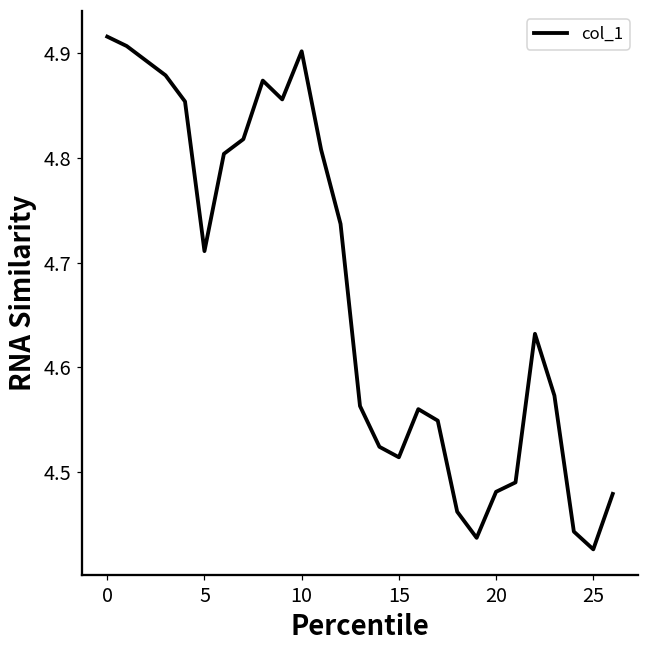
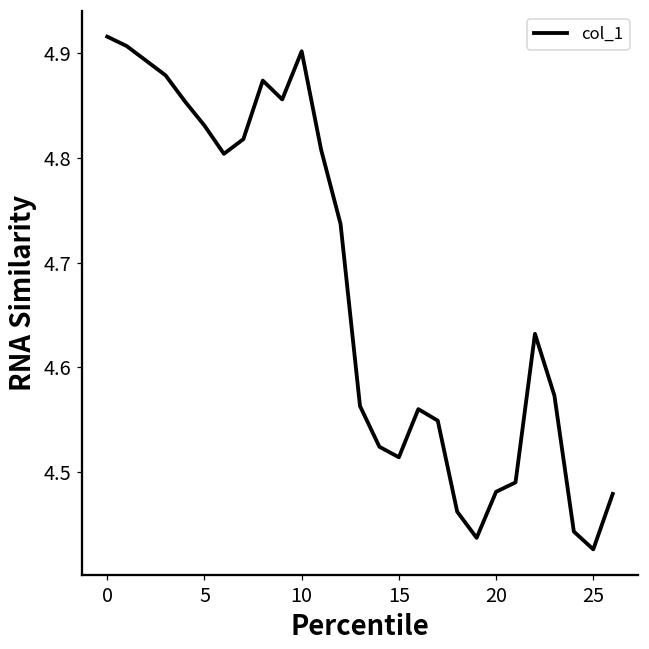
  {
    "0": 4.92,
-   "5": 4.71,
+   "5": 4.83,
    "10": 4.90,
    "15": 4.51,
    "20": 4.48,
    "25": 4.43
  }
